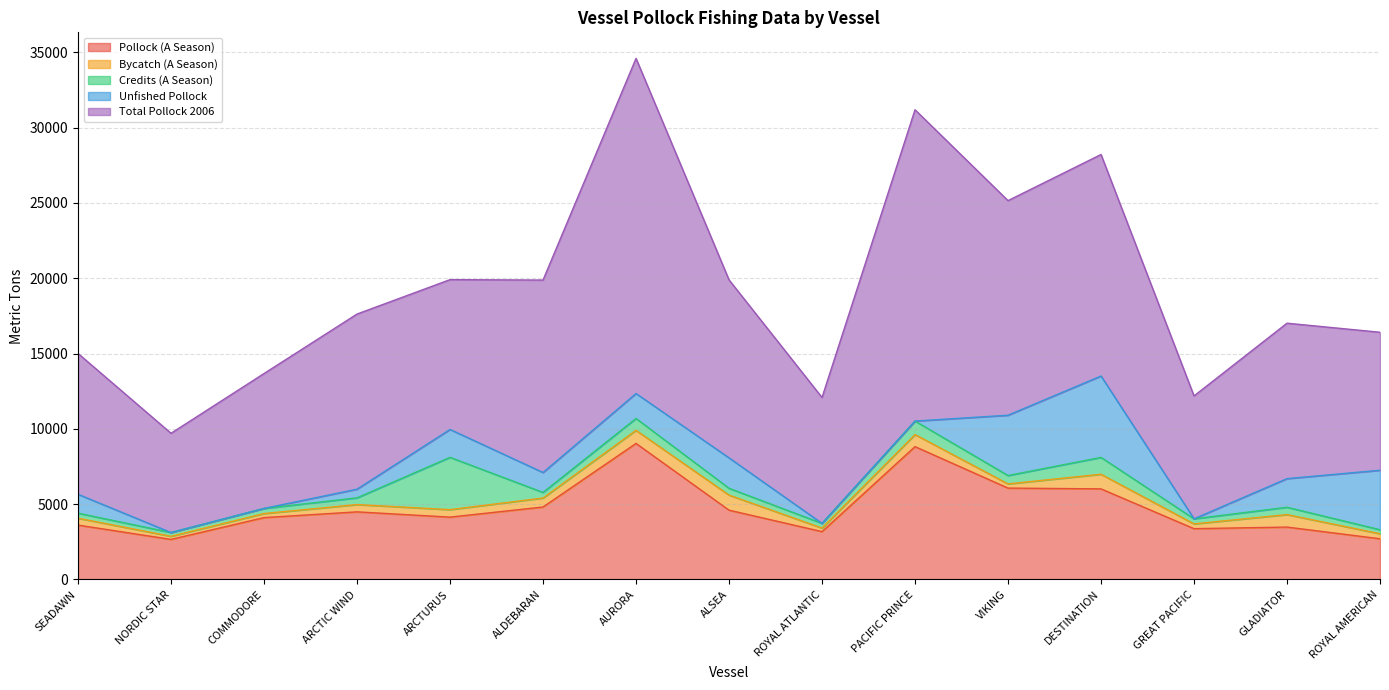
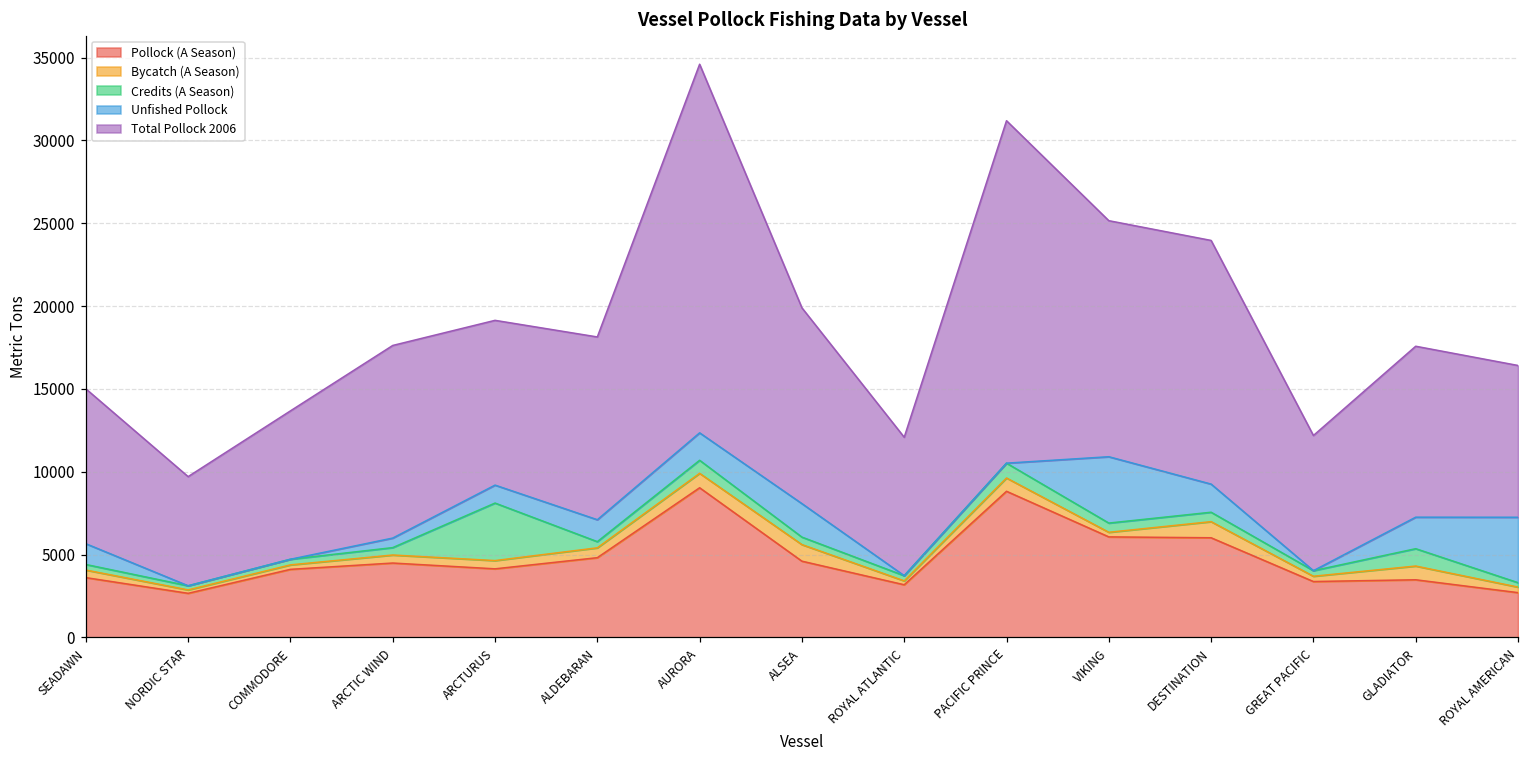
  {
    "Pollock (A Season)": {
      "SEADAWN": 3600,
      "NORDIC STAR": 2700,
      "COMMODORE": 4100,
      "ARCTIC WIND": 4500,
      "ARCTURUS": 4100,
      "ALDEBARAN": 4800,
      "AURORA": 9000,
      "ALSEA": 4600,
      "ROYAL ATLANTIC": 3200,
      "PACIFIC PRINCE": 8800,
      "VIKING": 6100,
      "DESTINATION": 6000,
      "GREAT PACIFIC": 3400,
      "GLADIATOR": 3500,
      "ROYAL AMERICAN": 2700
    },
    "Bycatch (A Season)": {
      "SEADAWN": 500,
      "NORDIC STAR": 200,
      "COMMODORE": 300,
      "ARCTIC WIND": 500,
      "ARCTURUS": 500,
      "ALDEBARAN": 600,
      "AURORA": 900,
      "ALSEA": 1000,
      "ROYAL ATLANTIC": 200,
      "PACIFIC PRINCE": 800,
      "VIKING": 300,
      "DESTINATION": 1000,
      "GREAT PACIFIC": 300,
      "GLADIATOR": 800,
      "ROYAL AMERICAN": 300
    },
    "Credits (A Season)": {
      "SEADAWN": 300,
      "ARCTIC WIND": 400,
      "ARCTURUS": 3500,
      "ALDEBARAN": 400,
      "AURORA": 800,
      "ALSEA": 500,
      "VIKING": 600,
-     "DESTINATION": 1100,
-     "GLADIATOR": 500,
+     "DESTINATION": 600,
+     "GLADIATOR": 1000,
      "ROYAL AMERICAN": 300
    },
    "Unfished Pollock": {
      "SEADAWN": 1300,
      "ARCTIC WIND": 600,
-     "ARCTURUS": 1900,
+     "ARCTURUS": 1100,
      "ALDEBARAN": 1300,
      "AURORA": 1700,
      "ALSEA": 2000,
      "VIKING": 4000,
-     "DESTINATION": 5400,
+     "DESTINATION": 1700,
      "GLADIATOR": 1900,
      "ROYAL AMERICAN": 3900
    },
    "Total Pollock 2006": {
      "SEADAWN": 9400,
      "NORDIC STAR": 6600,
      "COMMODORE": 9000,
      "ARCTIC WIND": 11600,
      "ARCTURUS": 9900,
-     "ALDEBARAN": 12800,
+     "ALDEBARAN": 11000,
      "AURORA": 22300,
      "ALSEA": 11800,
      "ROYAL ATLANTIC": 8400,
      "PACIFIC PRINCE": 20700,
      "VIKING": 14200,
      "DESTINATION": 14700,
      "GREAT PACIFIC": 8200,
      "GLADIATOR": 10300,
      "ROYAL AMERICAN": 9200
    }
  }
